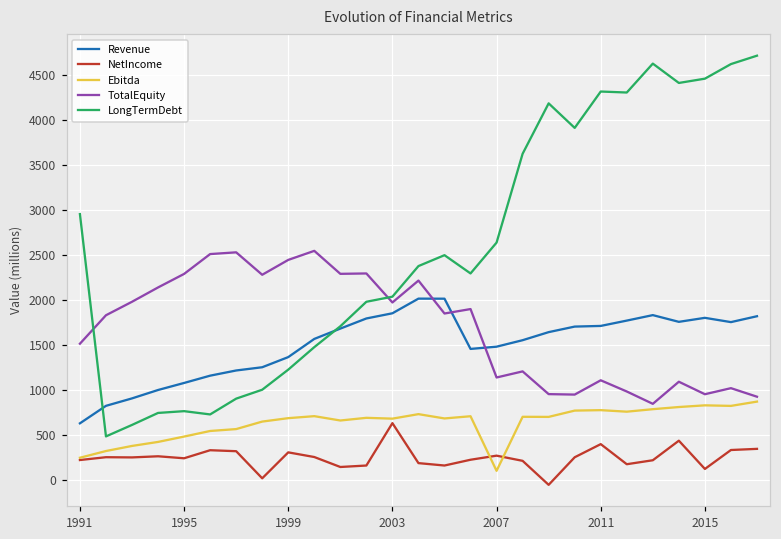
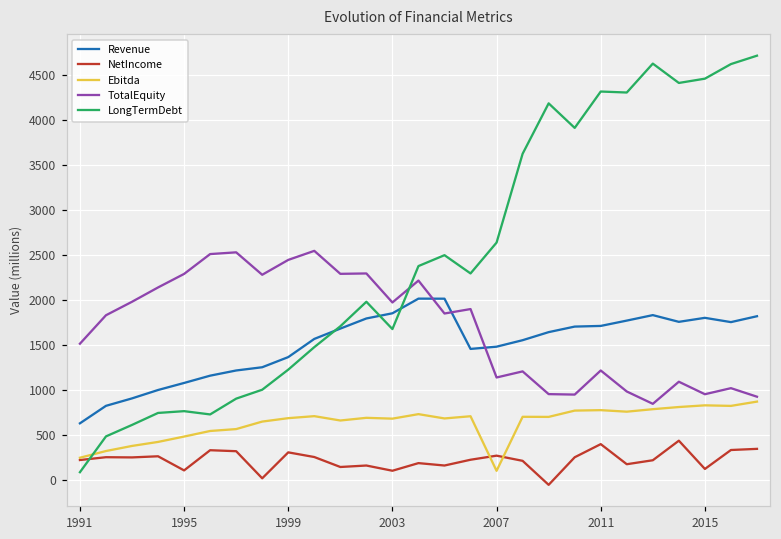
  {
    "Revenue": {
      "1991": 600,
      "1995": 1100,
      "1999": 1400,
      "2003": 1900,
      "2007": 1500,
      "2011": 1700,
      "2015": 1800
    },
    "NetIncome": {
-     "1995": 200,
+     "1995": 100,
      "1999": 300,
-     "2003": 600,
+     "2003": 100,
      "2007": 300,
      "2011": 400,
      "2015": 100
    },
    "Ebitda": {
      "1995": 500,
      "1999": 700,
      "2003": 700,
      "2007": 100,
      "2011": 800,
      "2015": 800
    },
    "TotalEquity": {
      "1991": 1500,
      "1995": 2300,
      "1999": 2400,
      "2003": 2000,
      "2007": 1100,
-     "2011": 1100,
+     "2011": 1200,
      "2015": 1000
    },
    "LongTermDebt": {
-     "1991": 3000,
+     "1991": 100,
      "1995": 800,
      "1999": 1200,
-     "2003": 2000,
+     "2003": 1700,
      "2007": 2600,
      "2011": 4300,
      "2015": 4500
    }
  }
